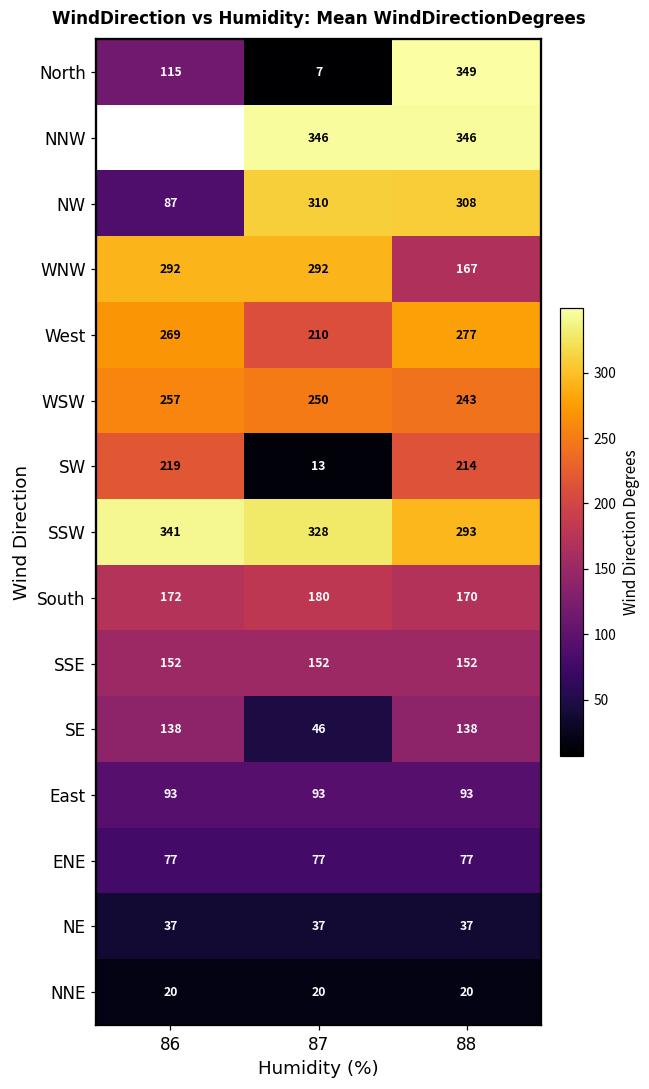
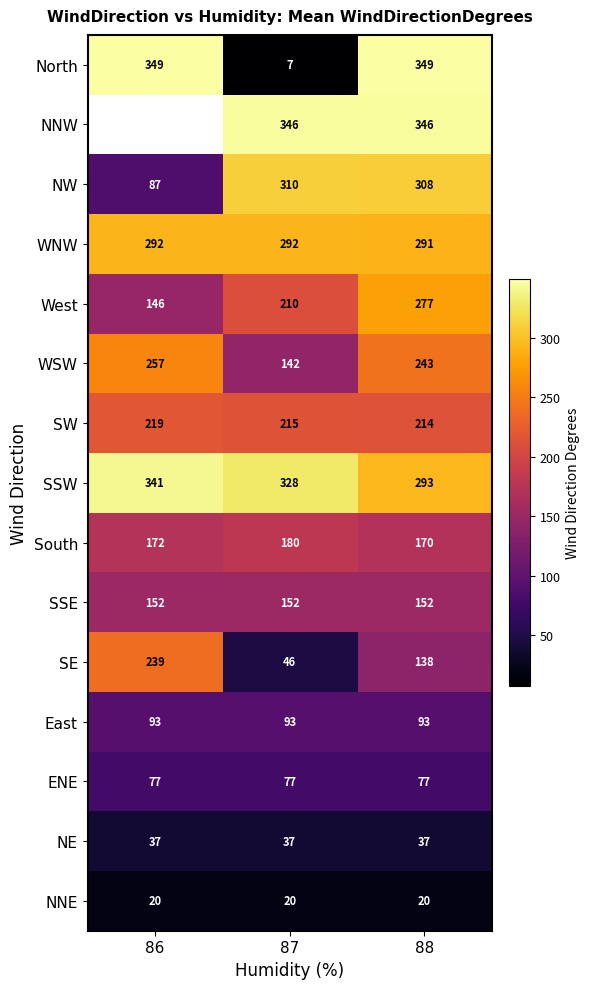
  {
    "North": {
-     "86": 115,
+     "86": 349,
      "87": 7,
      "88": 349
    },
    "NNW": {
      "87": 346,
      "88": 346
    },
    "NW": {
      "86": 87,
      "87": 310,
      "88": 308
    },
    "WNW": {
      "86": 292,
      "87": 292,
-     "88": 167
+     "88": 291
    },
    "West": {
-     "86": 269,
+     "86": 146,
      "87": 210,
      "88": 277
    },
    "WSW": {
      "86": 257,
-     "87": 250,
+     "87": 142,
      "88": 243
    },
    "SW": {
      "86": 219,
-     "87": 13,
+     "87": 215,
      "88": 214
    },
    "SSW": {
      "86": 341,
      "87": 328,
      "88": 293
    },
    "South": {
      "86": 172,
      "87": 180,
      "88": 170
    },
    "SSE": {
      "86": 152,
      "87": 152,
      "88": 152
    },
    "SE": {
-     "86": 138,
+     "86": 239,
      "87": 46,
      "88": 138
    },
    "East": {
      "86": 93,
      "87": 93,
      "88": 93
    },
    "ENE": {
      "86": 77,
      "87": 77,
      "88": 77
    },
    "NE": {
      "86": 37,
      "87": 37,
      "88": 37
    },
    "NNE": {
      "86": 20,
      "87": 20,
      "88": 20
    }
  }
